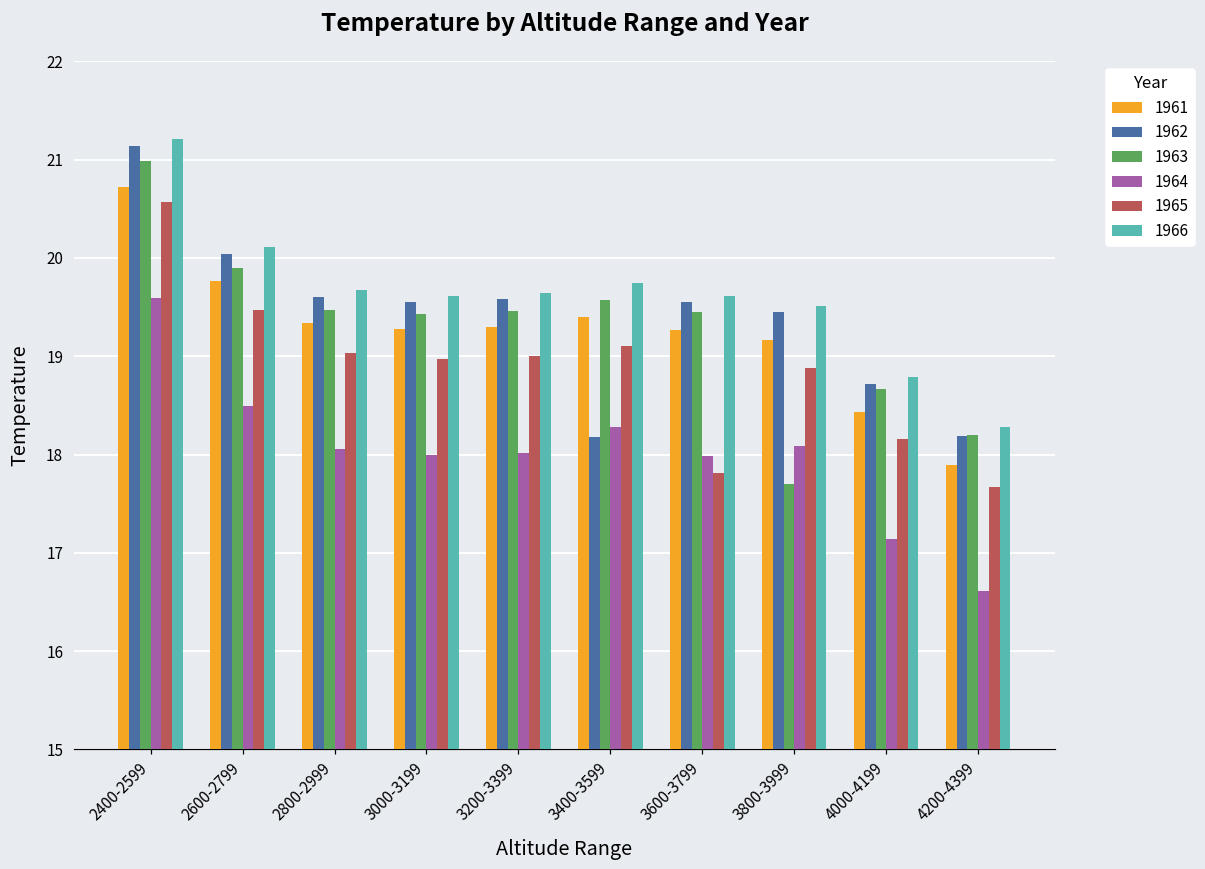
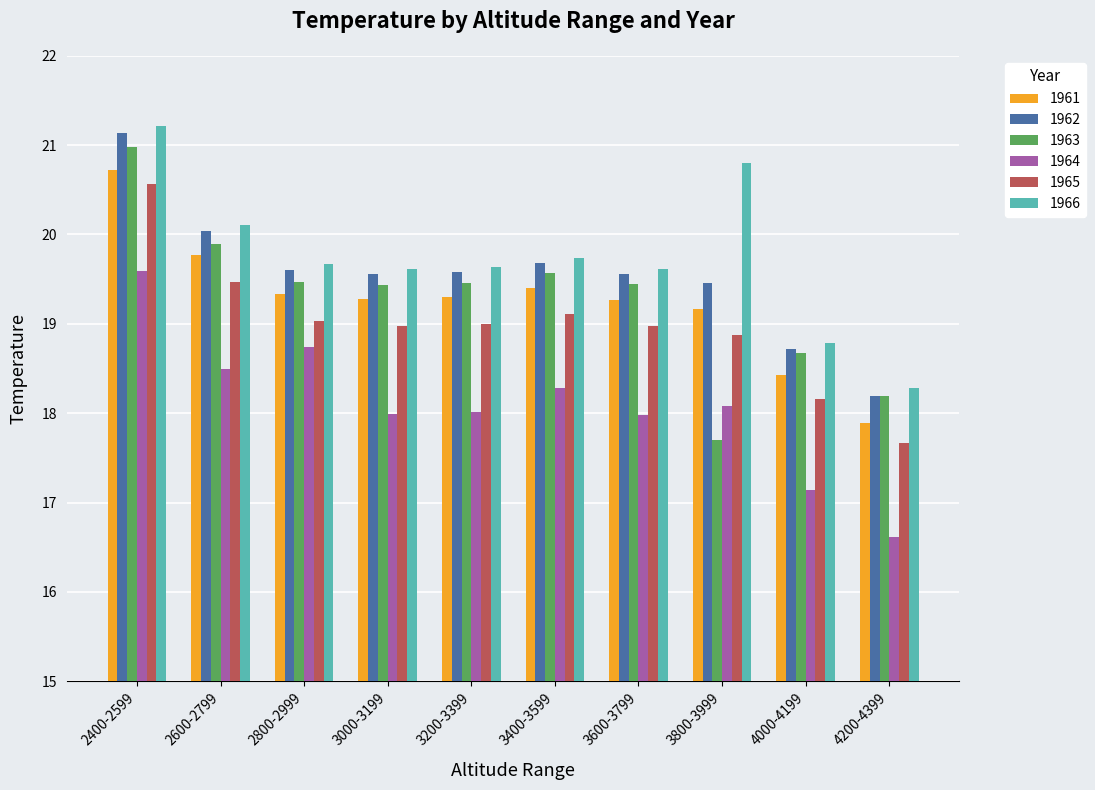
  {
    "1961": {
      "2400-2599": 20.7,
      "2600-2799": 19.8,
      "2800-2999": 19.3,
      "3000-3199": 19.3,
      "3200-3399": 19.3,
      "3400-3599": 19.4,
      "3600-3799": 19.3,
      "3800-3999": 19.2,
      "4000-4199": 18.4,
      "4200-4399": 17.9
    },
    "1962": {
      "2400-2599": 21.1,
      "2600-2799": 20.0,
      "2800-2999": 19.6,
      "3000-3199": 19.6,
      "3200-3399": 19.6,
-     "3400-3599": 18.2,
+     "3400-3599": 19.7,
      "3600-3799": 19.6,
      "3800-3999": 19.5,
      "4000-4199": 18.7,
      "4200-4399": 18.2
    },
    "1963": {
      "2400-2599": 21.0,
      "2600-2799": 19.9,
      "2800-2999": 19.5,
      "3000-3199": 19.4,
      "3200-3399": 19.5,
      "3400-3599": 19.6,
      "3600-3799": 19.4,
      "3800-3999": 17.7,
      "4000-4199": 18.7,
      "4200-4399": 18.2
    },
    "1964": {
      "2400-2599": 19.6,
      "2600-2799": 18.5,
-     "2800-2999": 18.1,
+     "2800-2999": 18.7,
      "3000-3199": 18.0,
      "3200-3399": 18.0,
      "3400-3599": 18.3,
      "3600-3799": 18.0,
      "3800-3999": 18.1,
      "4000-4199": 17.1,
      "4200-4399": 16.6
    },
    "1965": {
      "2400-2599": 20.6,
      "2600-2799": 19.5,
      "2800-2999": 19.0,
      "3000-3199": 19.0,
      "3200-3399": 19.0,
      "3400-3599": 19.1,
-     "3600-3799": 17.8,
+     "3600-3799": 19.0,
      "3800-3999": 18.9,
      "4000-4199": 18.2,
      "4200-4399": 17.7
    },
    "1966": {
      "2400-2599": 21.2,
      "2600-2799": 20.1,
      "2800-2999": 19.7,
      "3000-3199": 19.6,
      "3200-3399": 19.6,
      "3400-3599": 19.7,
      "3600-3799": 19.6,
-     "3800-3999": 19.5,
+     "3800-3999": 20.8,
      "4000-4199": 18.8,
      "4200-4399": 18.3
    }
  }
